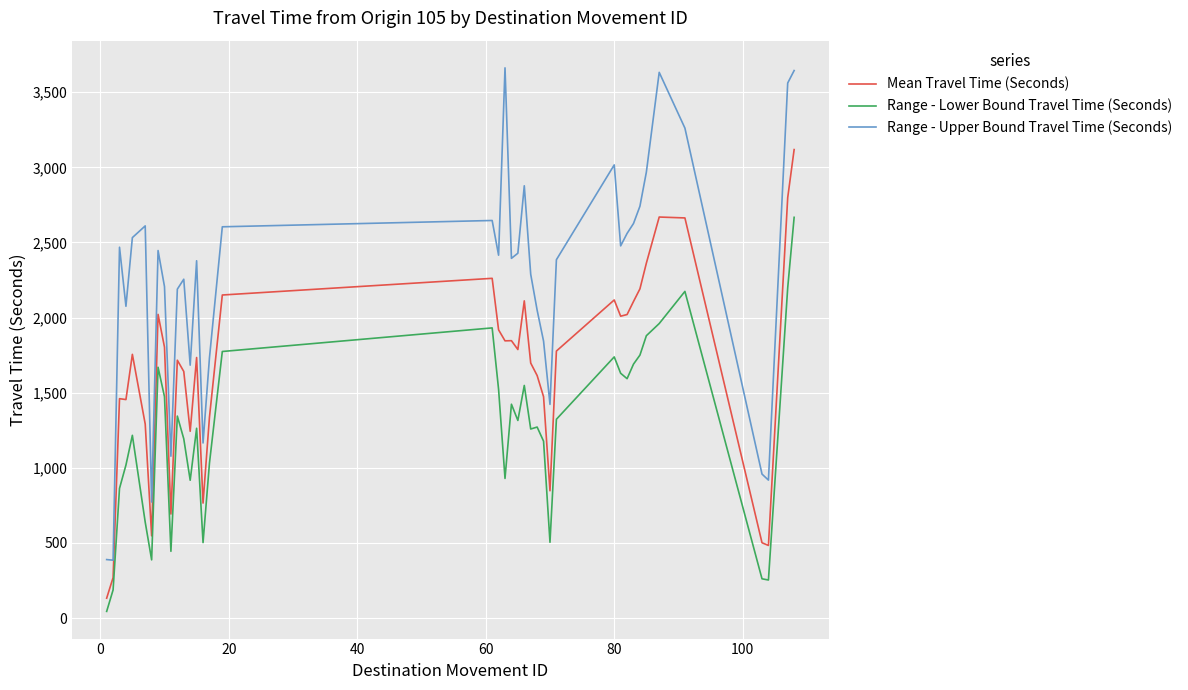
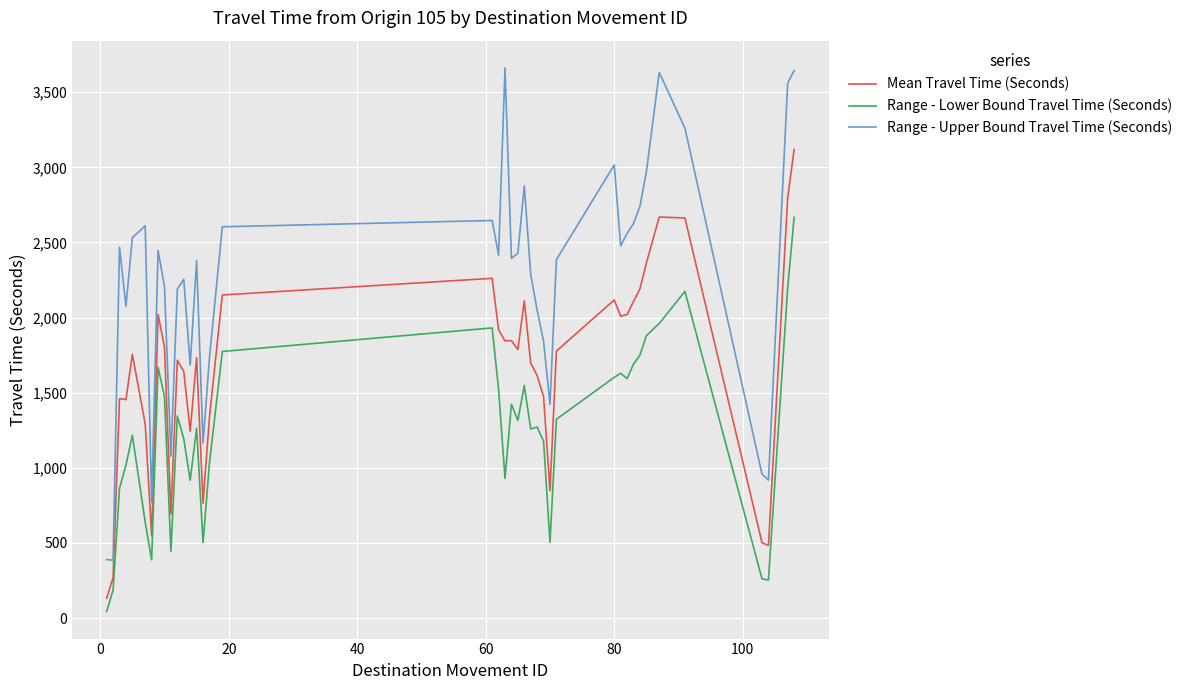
  {
    "Mean Travel Time (Seconds)": {
      "80": "2,120"
    },
    "Range - Lower Bound Travel Time (Seconds)": {
-     "80": "1,740"
+     "80": "1,600"
    },
    "Range - Upper Bound Travel Time (Seconds)": {
      "80": "3,020"
    }
  }
